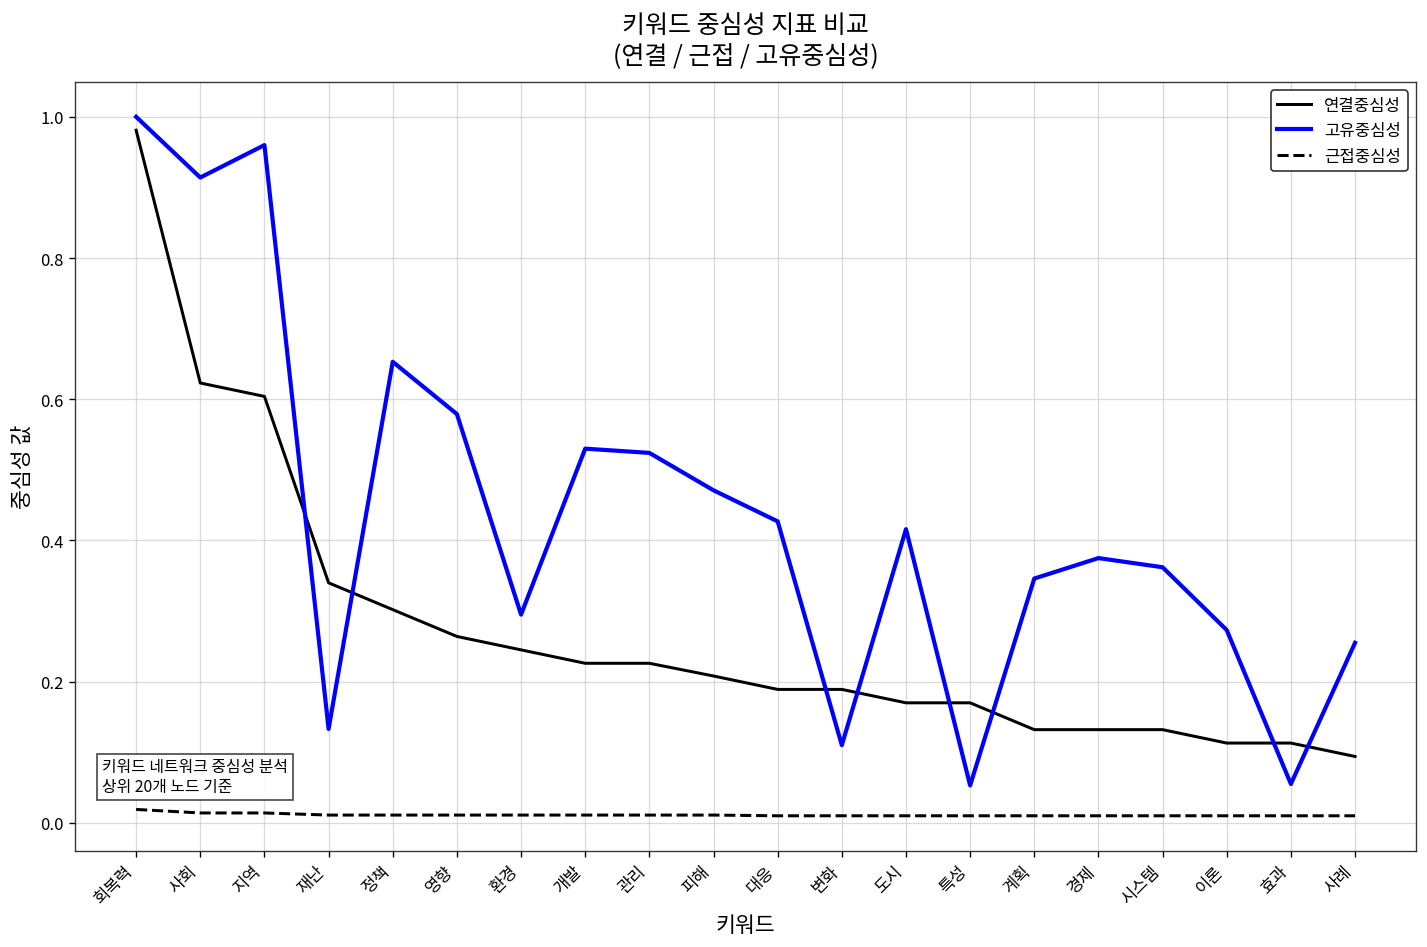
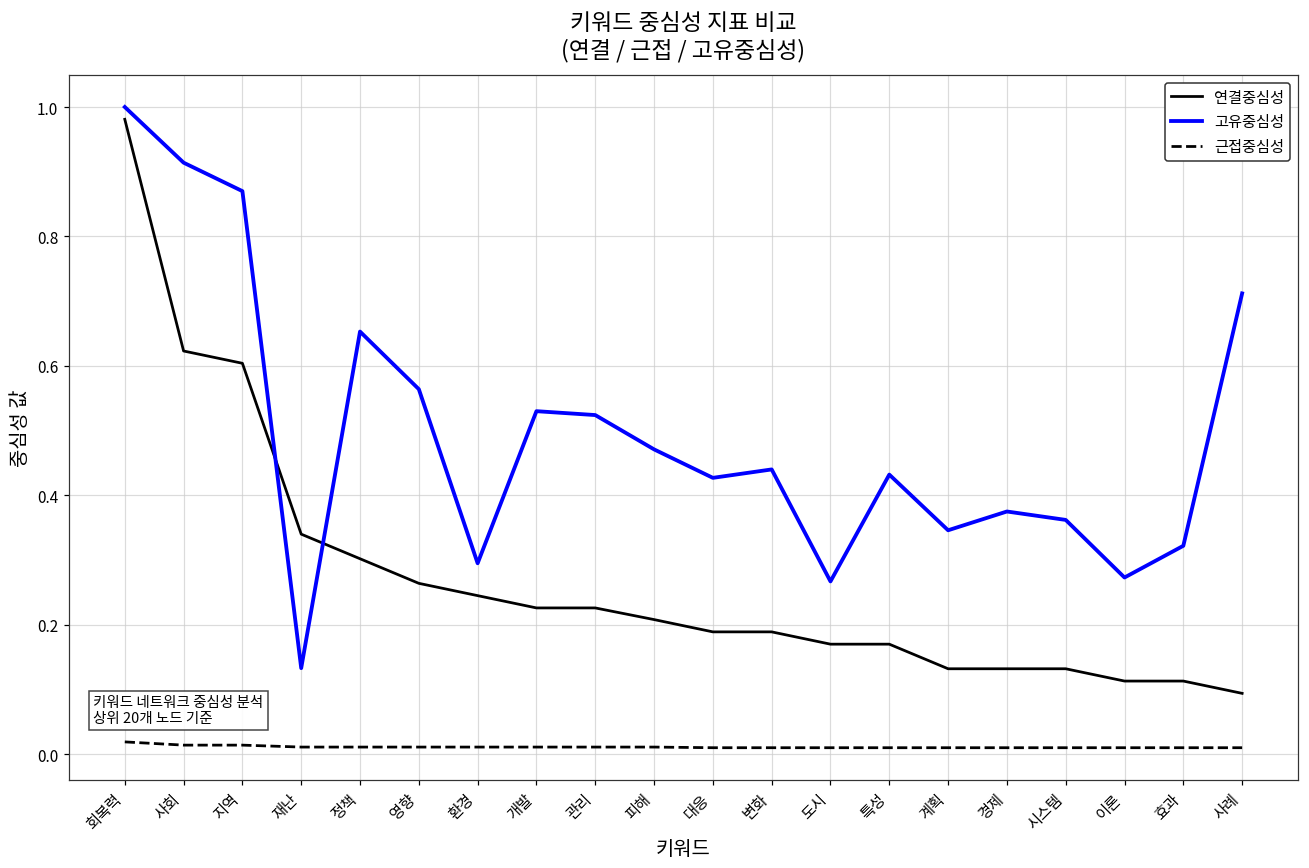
  {
    "고유중심성": {
      "회복력": 1.00,
      "사회": 0.91,
-     "지역": 0.96,
+     "지역": 0.87,
      "재난": 0.13,
      "정책": 0.65,
-     "영향": 0.58,
+     "영향": 0.56,
      "환경": 0.30,
      "개발": 0.53,
      "관리": 0.52,
      "피해": 0.47,
      "대응": 0.43,
-     "변화": 0.11,
-     "도시": 0.42,
-     "특성": 0.05,
+     "변화": 0.44,
+     "도시": 0.27,
+     "특성": 0.43,
      "계획": 0.35,
      "경제": 0.38,
      "시스템": 0.36,
      "이론": 0.27,
-     "효과": 0.06,
-     "사례": 0.26
+     "효과": 0.32,
+     "사례": 0.71
    }
  }
